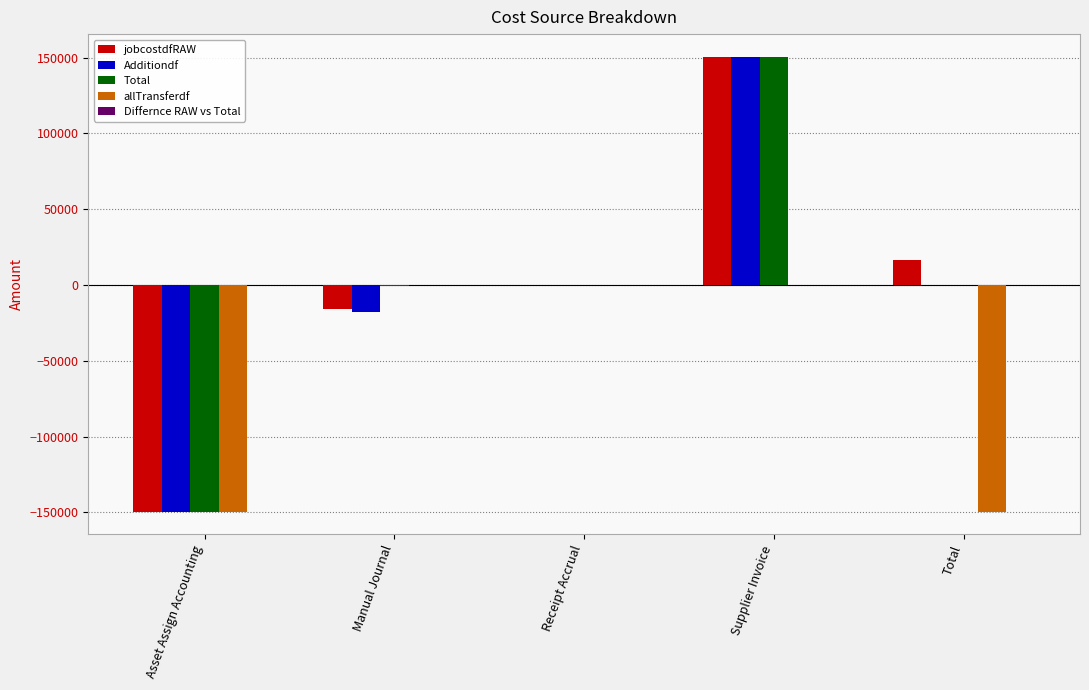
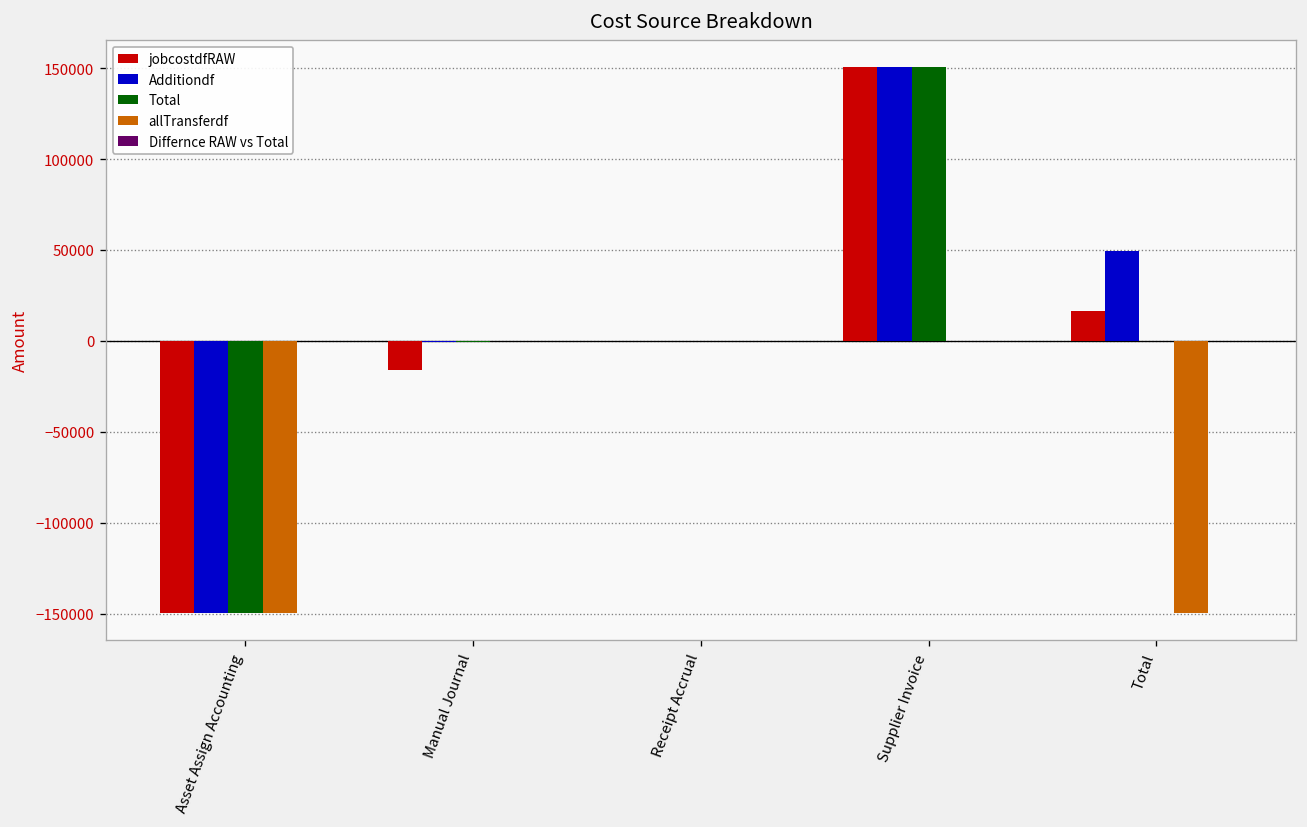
  {
    "jobcostdfRAW": {
      "Asset Assign Accounting": -150000,
      "Manual Journal": -16000,
      "Receipt Accrual": 0,
      "Supplier Invoice": 150000,
      "Total": 16000
    },
    "Additiondf": {
      "Asset Assign Accounting": -150000,
-     "Manual Journal": -18000,
+     "Manual Journal": -1000,
      "Receipt Accrual": 0,
      "Supplier Invoice": 150000,
-     "Total": 0
+     "Total": 50000
    },
    "Total": {
      "Asset Assign Accounting": -150000,
      "Receipt Accrual": 0,
      "Supplier Invoice": 150000
    },
    "allTransferdf": {
      "Asset Assign Accounting": -150000,
      "Manual Journal": 0,
      "Receipt Accrual": 0,
      "Supplier Invoice": 0,
      "Total": -150000
    },
    "Differnce RAW vs Total": {
      "Asset Assign Accounting": 0,
      "Manual Journal": 0,
      "Receipt Accrual": 0,
      "Supplier Invoice": 0,
      "Total": 0
    }
  }
